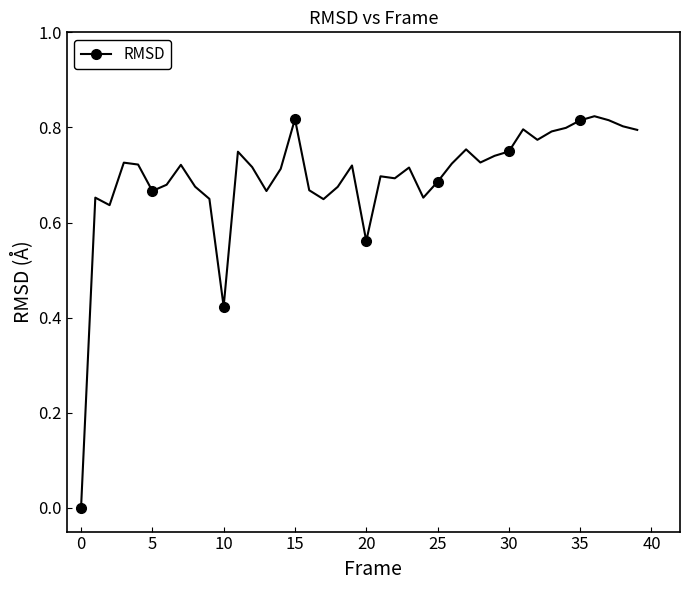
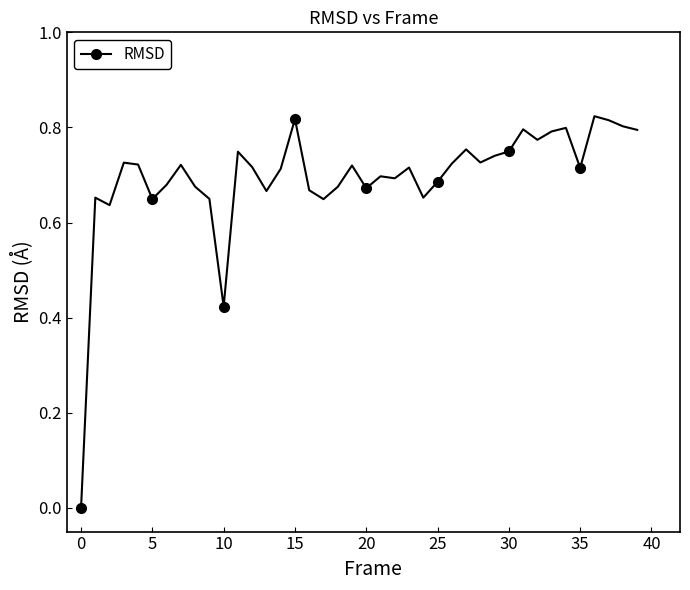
  {
    "0": 0.00,
-   "5": 0.67,
+   "5": 0.65,
    "10": 0.42,
    "15": 0.82,
-   "20": 0.56,
+   "20": 0.67,
    "25": 0.69,
    "30": 0.75,
-   "35": 0.81
+   "35": 0.71
  }
